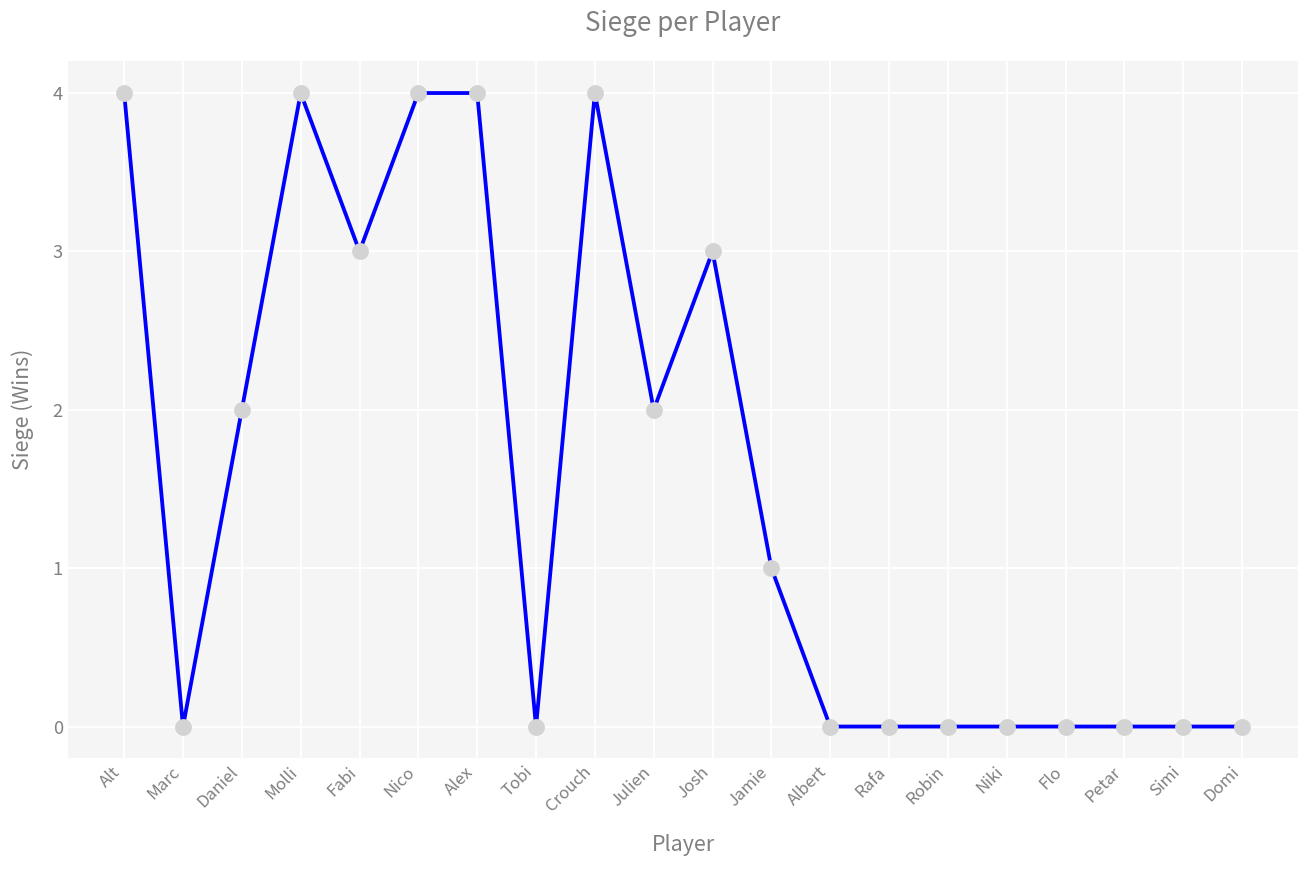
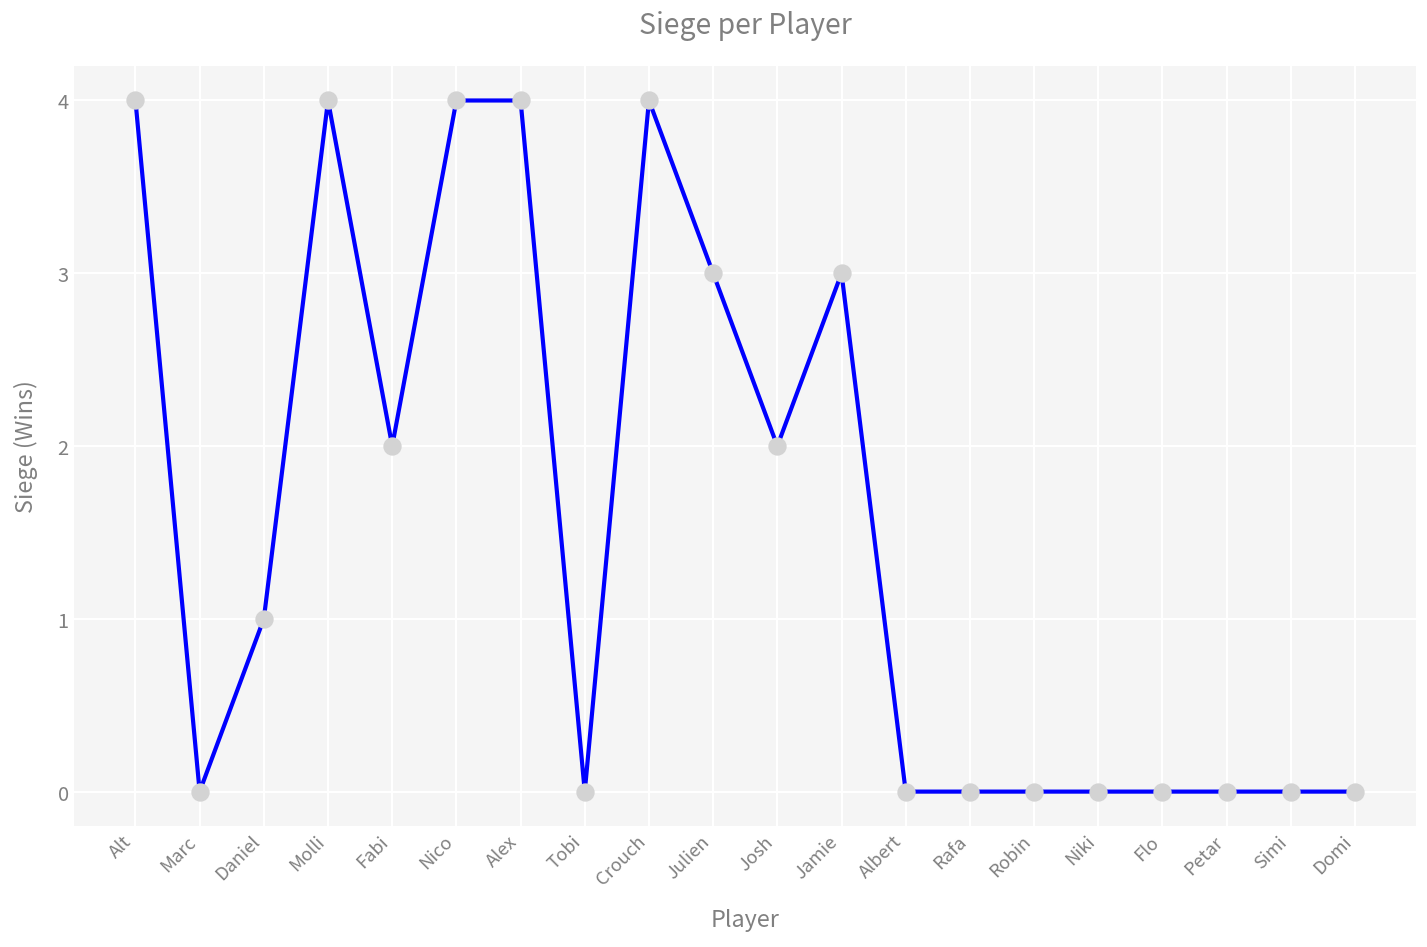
  {
    "Alt": 4,
    "Marc": 0,
-   "Daniel": 2,
+   "Daniel": 1,
    "Molli": 4,
-   "Fabi": 3,
+   "Fabi": 2,
    "Nico": 4,
    "Alex": 4,
    "Tobi": 0,
    "Crouch": 4,
-   "Julien": 2,
-   "Josh": 3,
-   "Jamie": 1,
+   "Julien": 3,
+   "Josh": 2,
+   "Jamie": 3,
    "Albert": 0,
    "Rafa": 0,
    "Robin": 0,
    "Niki": 0,
    "Flo": 0,
    "Petar": 0,
    "Simi": 0,
    "Domi": 0
  }
